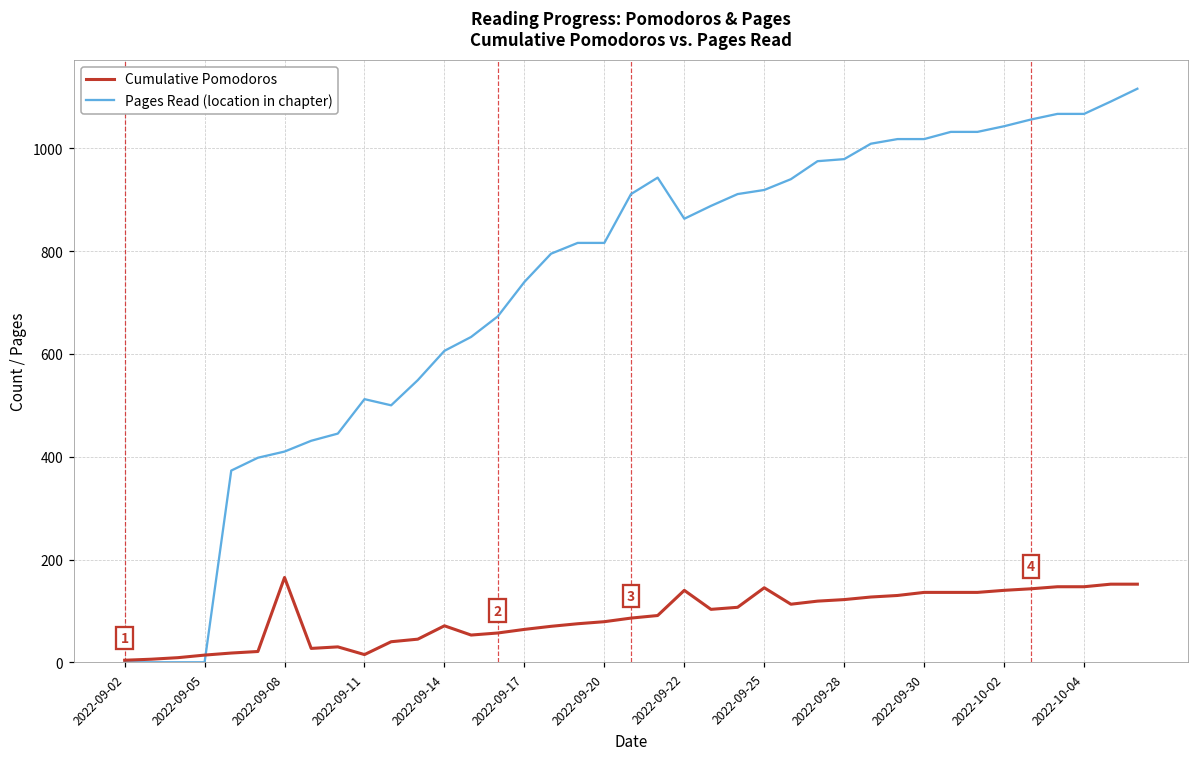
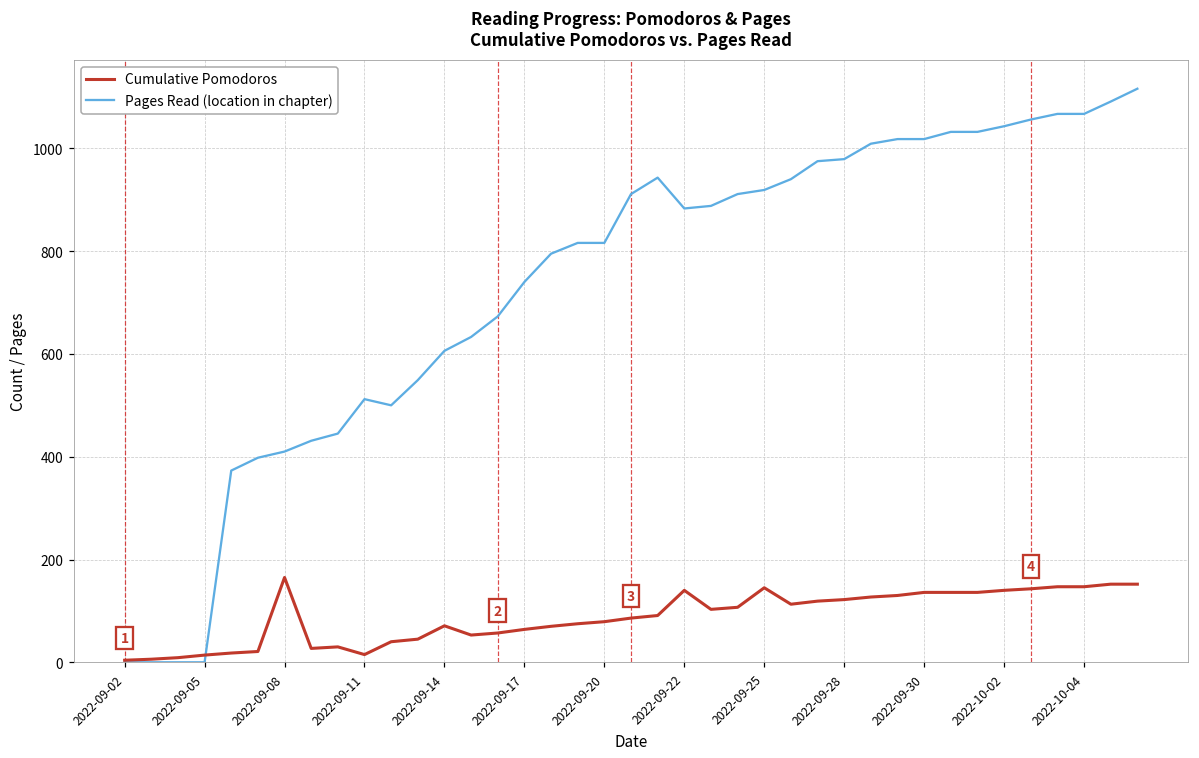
  {
    "Cumulative Pomodoros": {
      "2022-09-05": 10,
      "2022-09-08": 170,
      "2022-09-11": 20,
      "2022-09-14": 70,
      "2022-09-17": 60,
      "2022-09-22": 140,
      "2022-09-25": 150,
      "2022-09-28": 120,
      "2022-10-02": 140
    },
    "Pages Read (location in chapter)": {
      "2022-09-05": 0,
      "2022-09-08": 410,
      "2022-09-11": 510,
      "2022-09-14": 610,
      "2022-09-17": 740,
-     "2022-09-22": 860,
+     "2022-09-22": 880,
      "2022-09-25": 920,
      "2022-09-28": 980,
      "2022-10-02": 1040
    }
  }
